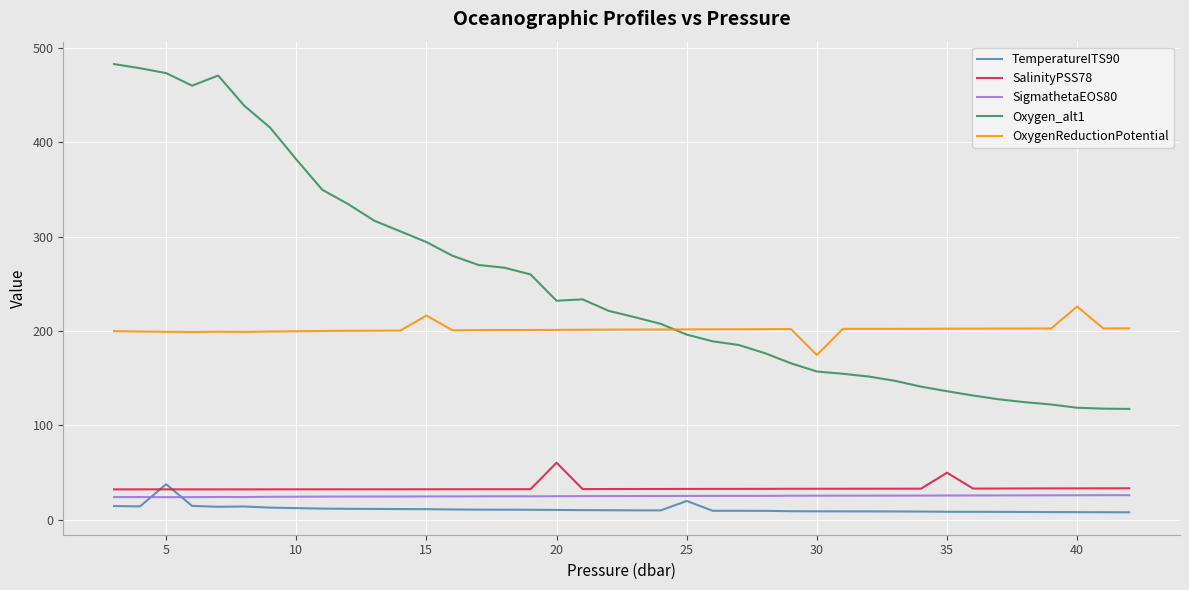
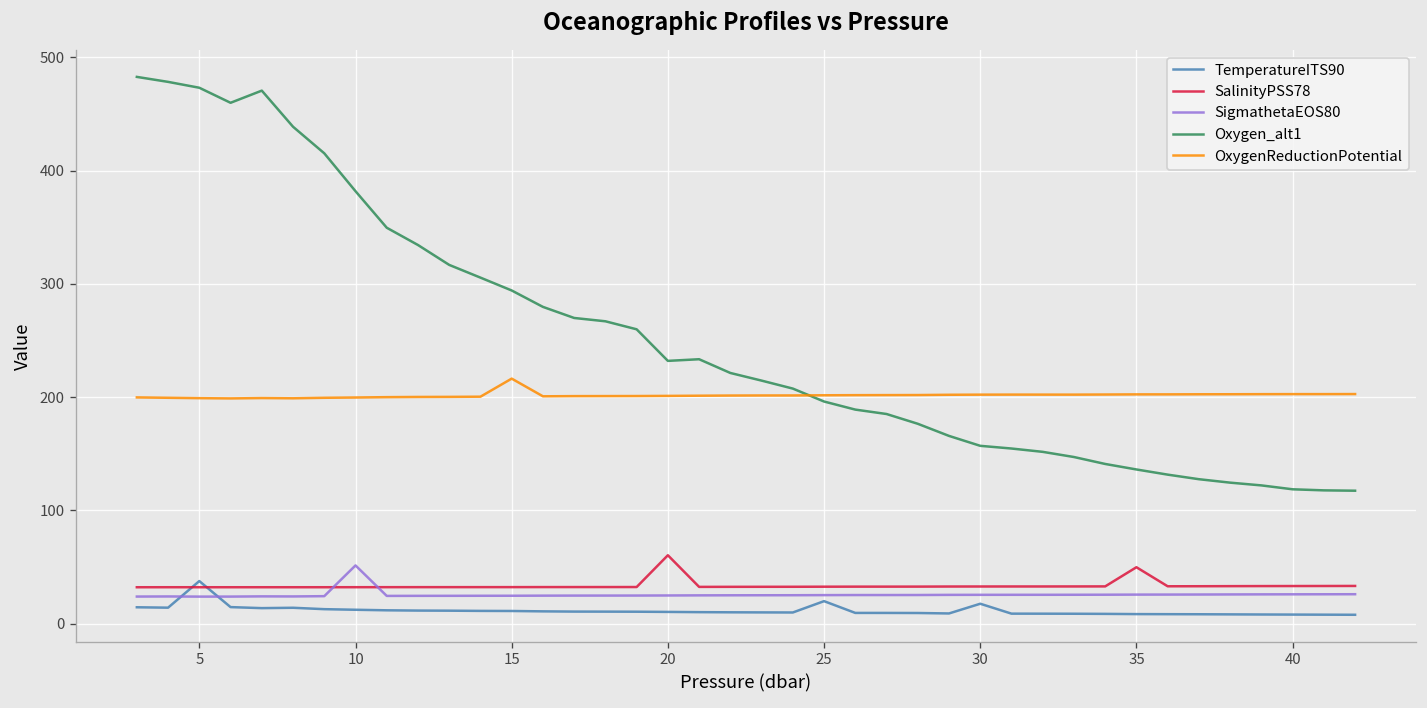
  {
    "TemperatureITS90": {
      "5": 40,
      "10": 10,
      "15": 10,
      "20": 10,
      "25": 20,
-     "30": 10,
+     "30": 20,
      "35": 10,
      "40": 10
    },
    "SalinityPSS78": {
      "5": 30,
      "10": 30,
      "15": 30,
      "20": 60,
      "25": 30,
      "30": 30,
      "35": 50,
      "40": 30
    },
    "SigmathetaEOS80": {
      "5": 20,
-     "10": 20,
+     "10": 50,
      "15": 20,
      "20": 20,
      "25": 30,
      "30": 30,
      "35": 30,
      "40": 30
    },
    "Oxygen_alt1": {
      "5": 470,
      "10": 380,
      "15": 290,
      "20": 230,
      "25": 200,
      "30": 160,
      "35": 140,
      "40": 120
    },
    "OxygenReductionPotential": {
      "5": 200,
      "10": 200,
      "15": 220,
      "20": 200,
      "25": 200,
-     "30": 170,
+     "30": 200,
      "35": 200,
-     "40": 230
+     "40": 200
    }
  }
